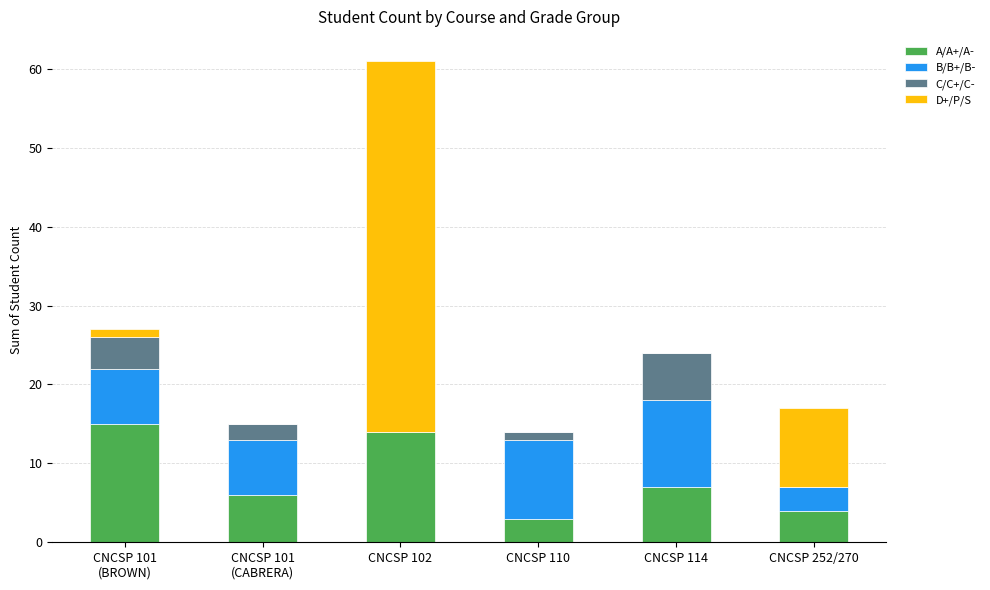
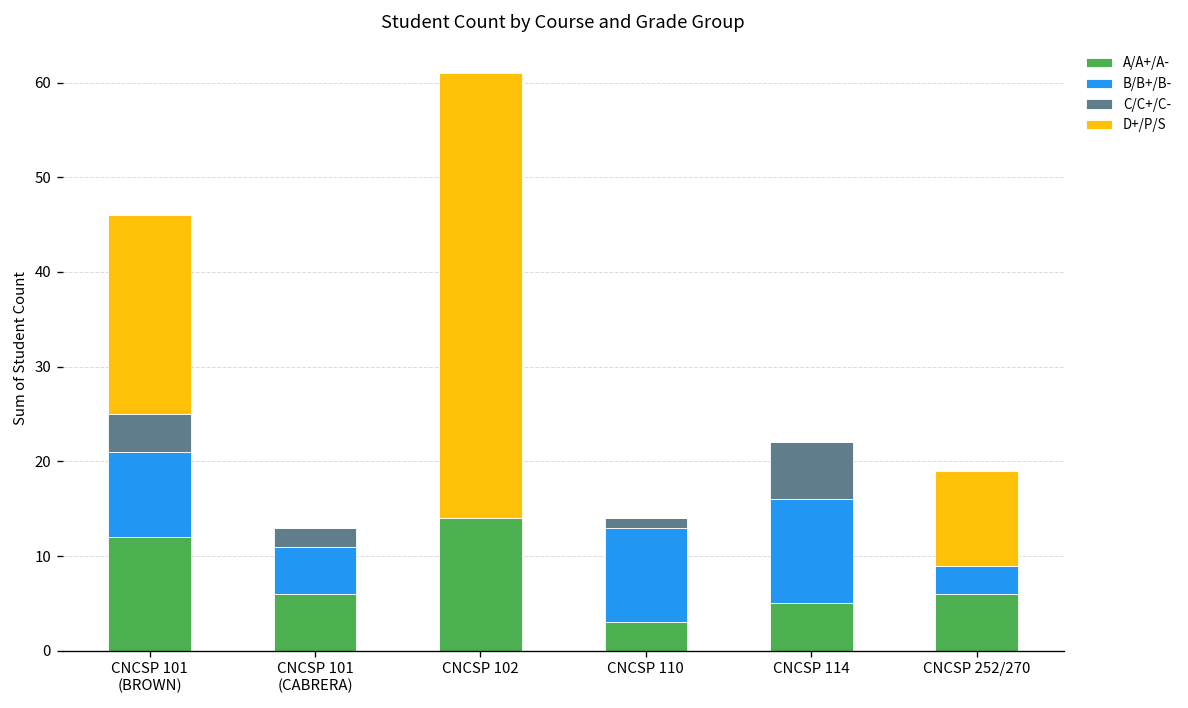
  {
    "A/A+/A-": {
-     "CNCSP 101 (BROWN)": 15,
+     "CNCSP 101 (BROWN)": 12,
      "CNCSP 101 (CABRERA)": 6,
      "CNCSP 102": 14,
      "CNCSP 110": 3,
-     "CNCSP 114": 7,
-     "CNCSP 252/270": 4
+     "CNCSP 114": 5,
+     "CNCSP 252/270": 6
    },
    "B/B+/B-": {
-     "CNCSP 101 (BROWN)": 7,
-     "CNCSP 101 (CABRERA)": 7,
+     "CNCSP 101 (BROWN)": 9,
+     "CNCSP 101 (CABRERA)": 5,
      "CNCSP 102": 0,
      "CNCSP 110": 10,
      "CNCSP 114": 11,
      "CNCSP 252/270": 3
    },
    "C/C+/C-": {
      "CNCSP 101 (BROWN)": 4,
      "CNCSP 101 (CABRERA)": 2,
      "CNCSP 102": 0,
      "CNCSP 110": 1,
      "CNCSP 114": 6,
      "CNCSP 252/270": 0
    },
    "D+/P/S": {
-     "CNCSP 101 (BROWN)": 1,
+     "CNCSP 101 (BROWN)": 21,
      "CNCSP 101 (CABRERA)": 0,
      "CNCSP 102": 47,
      "CNCSP 110": 0,
      "CNCSP 114": 0,
      "CNCSP 252/270": 10
    }
  }
